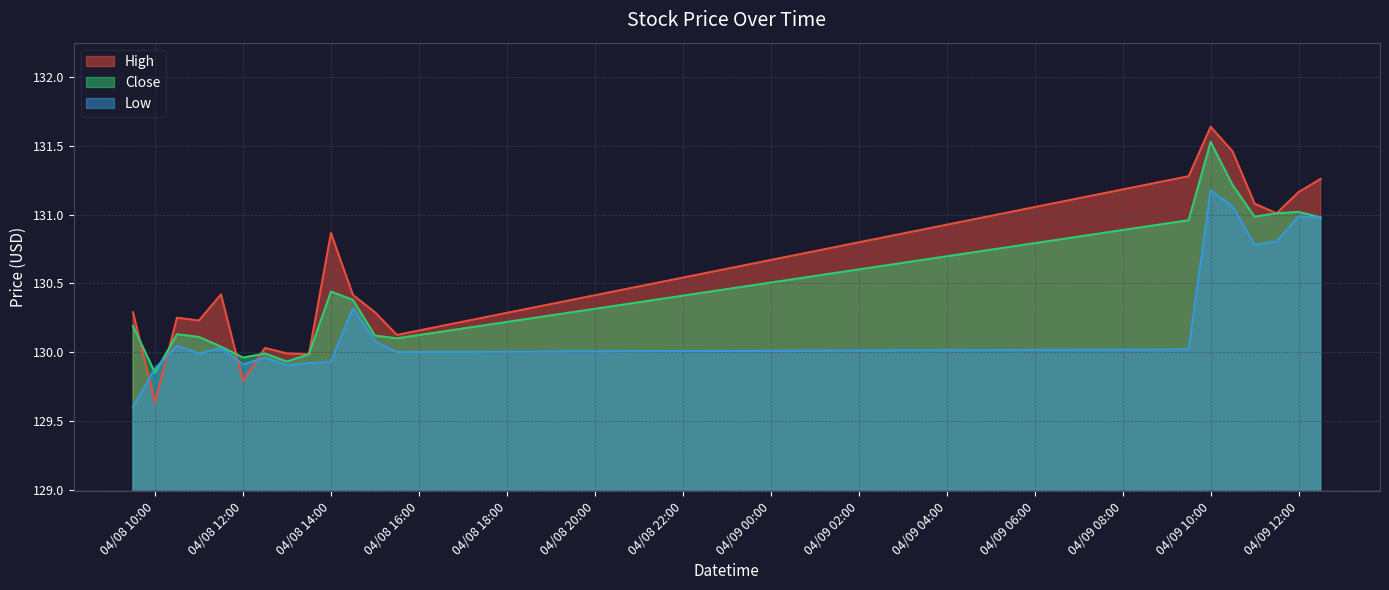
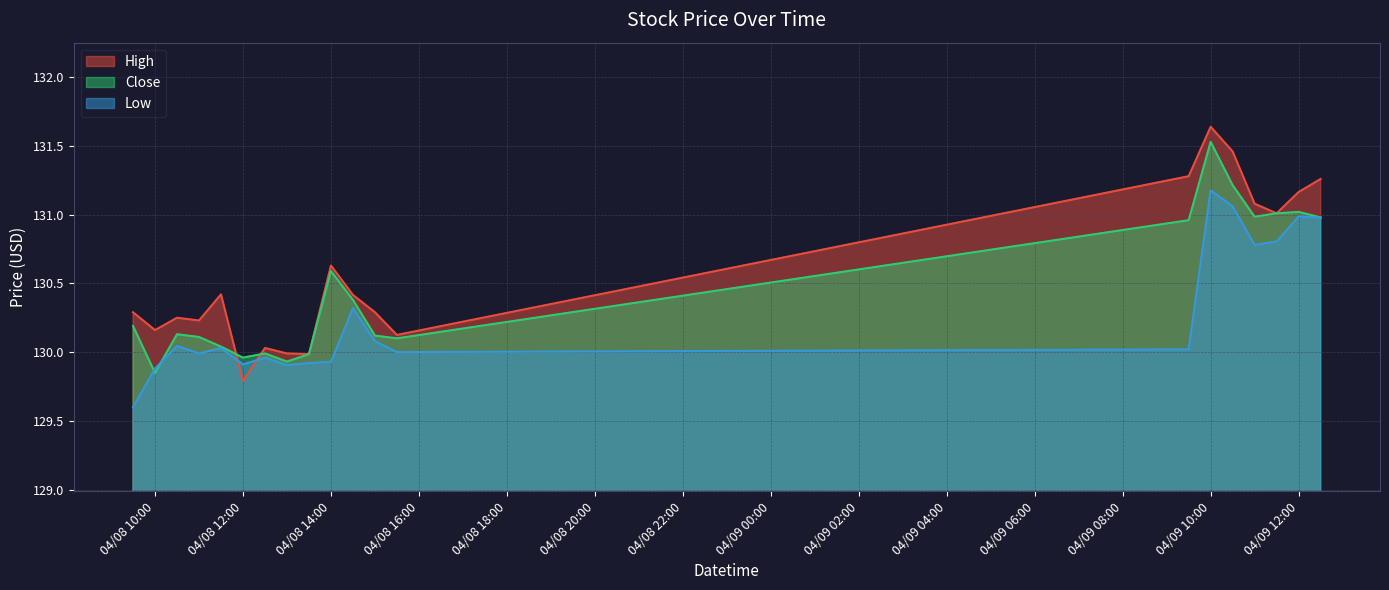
  {
    "High": {
-     "04/08 10:00": 129.63,
+     "04/08 10:00": 130.16,
      "04/08 12:00": 129.79,
-     "04/08 14:00": 130.87,
+     "04/08 14:00": 130.63,
      "04/09 10:00": 131.64,
      "04/09 12:00": 131.16
    },
    "Close": {
      "04/08 10:00": 129.85,
      "04/08 12:00": 129.96,
-     "04/08 14:00": 130.44,
+     "04/08 14:00": 130.59,
      "04/09 10:00": 131.53,
      "04/09 12:00": 131.02
    },
    "Low": {
      "04/08 10:00": 129.88,
      "04/08 12:00": 129.91,
      "04/08 14:00": 129.93,
      "04/09 10:00": 131.18,
      "04/09 12:00": 130.99
    }
  }
